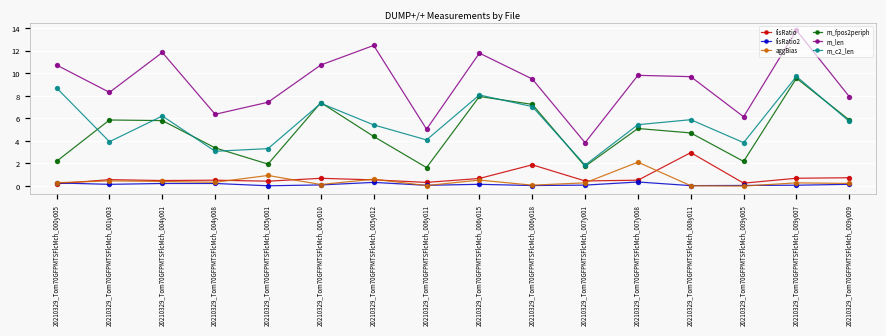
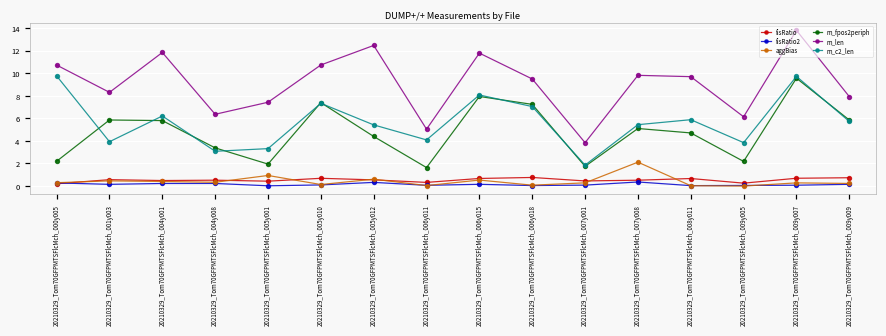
  {
    "fisRatio": {
      "20210329_Tom70GFPMTSFlcMch_005y001": 0.4,
      "20210329_Tom70GFPMTSFlcMch_005y010": 0.7,
      "20210329_Tom70GFPMTSFlcMch_006y011": 0.3,
-     "20210329_Tom70GFPMTSFlcMch_006y018": 1.9,
-     "20210329_Tom70GFPMTSFlcMch_008y011": 3.0,
+     "20210329_Tom70GFPMTSFlcMch_006y018": 0.8,
+     "20210329_Tom70GFPMTSFlcMch_008y011": 0.7,
      "20210329_Tom70GFPMTSFlcMch_009y007": 0.7,
      "20210329_Tom70GFPMTSFlcMch_009y009": 0.7
    },
    "fisRatio2": {
      "20210329_Tom70GFPMTSFlcMch_001y003": 0.2,
      "20210329_Tom70GFPMTSFlcMch_005y001": 0.0,
      "20210329_Tom70GFPMTSFlcMch_006y015": 0.2
    },
    "aggBias": {
      "20210329_Tom70GFPMTSFlcMch_005y001": 0.9,
      "20210329_Tom70GFPMTSFlcMch_007y008": 2.1
    },
    "m_fpos2periph": {
      "20210329_Tom70GFPMTSFlcMch_000y005": 2.2,
      "20210329_Tom70GFPMTSFlcMch_001y003": 5.9,
      "20210329_Tom70GFPMTSFlcMch_004y001": 5.8,
      "20210329_Tom70GFPMTSFlcMch_004y008": 3.4,
      "20210329_Tom70GFPMTSFlcMch_005y001": 1.9,
      "20210329_Tom70GFPMTSFlcMch_005y012": 4.4,
      "20210329_Tom70GFPMTSFlcMch_006y011": 1.6,
      "20210329_Tom70GFPMTSFlcMch_007y008": 5.1,
      "20210329_Tom70GFPMTSFlcMch_008y011": 4.7,
      "20210329_Tom70GFPMTSFlcMch_009y005": 2.2
    },
    "m_len": {
      "20210329_Tom70GFPMTSFlcMch_000y005": 10.7,
      "20210329_Tom70GFPMTSFlcMch_001y003": 8.3,
      "20210329_Tom70GFPMTSFlcMch_004y001": 11.8,
      "20210329_Tom70GFPMTSFlcMch_004y008": 6.4,
      "20210329_Tom70GFPMTSFlcMch_005y001": 7.4,
      "20210329_Tom70GFPMTSFlcMch_005y010": 10.7,
      "20210329_Tom70GFPMTSFlcMch_005y012": 12.5,
      "20210329_Tom70GFPMTSFlcMch_006y011": 5.0,
      "20210329_Tom70GFPMTSFlcMch_006y015": 11.8,
      "20210329_Tom70GFPMTSFlcMch_006y018": 9.5,
      "20210329_Tom70GFPMTSFlcMch_007y001": 3.8,
      "20210329_Tom70GFPMTSFlcMch_007y008": 9.8,
      "20210329_Tom70GFPMTSFlcMch_008y011": 9.7,
      "20210329_Tom70GFPMTSFlcMch_009y005": 6.1,
      "20210329_Tom70GFPMTSFlcMch_009y009": 7.9
    },
    "m_c2_len": {
-     "20210329_Tom70GFPMTSFlcMch_000y005": 8.7,
+     "20210329_Tom70GFPMTSFlcMch_000y005": 9.8,
      "20210329_Tom70GFPMTSFlcMch_001y003": 3.9,
      "20210329_Tom70GFPMTSFlcMch_004y001": 6.2,
      "20210329_Tom70GFPMTSFlcMch_004y008": 3.1,
      "20210329_Tom70GFPMTSFlcMch_005y001": 3.3,
      "20210329_Tom70GFPMTSFlcMch_005y012": 5.4,
      "20210329_Tom70GFPMTSFlcMch_006y011": 4.1,
      "20210329_Tom70GFPMTSFlcMch_007y008": 5.4,
      "20210329_Tom70GFPMTSFlcMch_008y011": 5.9,
      "20210329_Tom70GFPMTSFlcMch_009y005": 3.8
    }
  }
